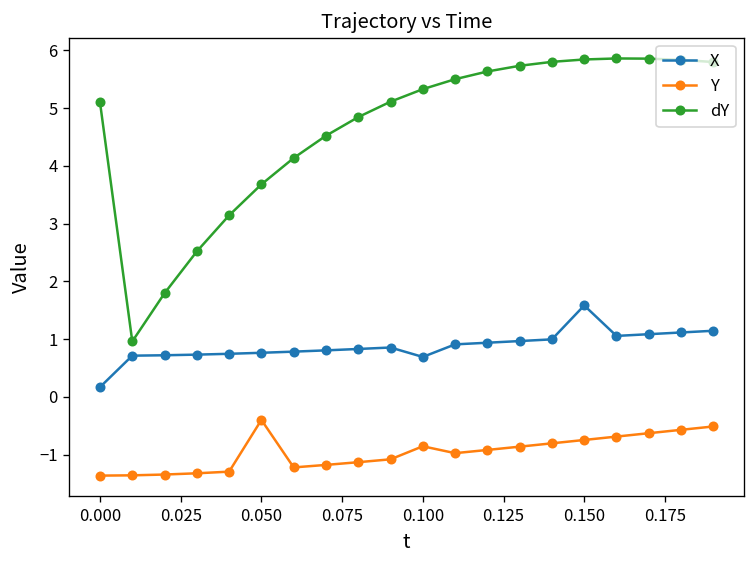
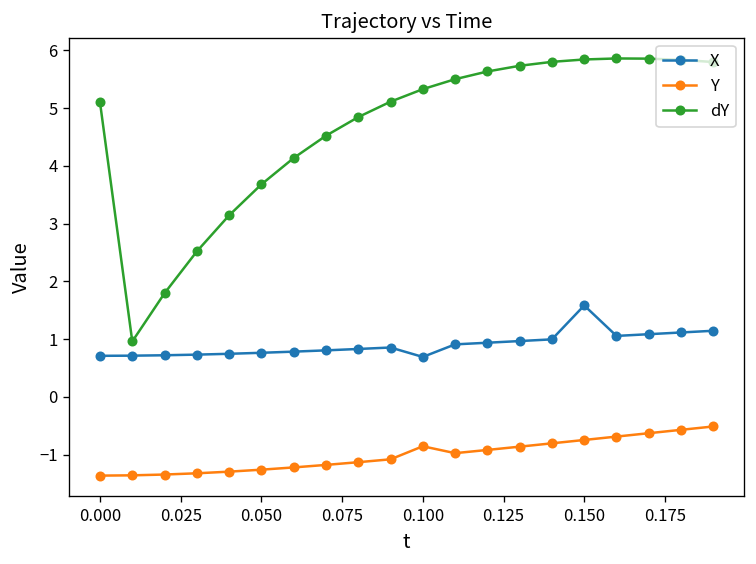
  {
    "X": {
-     "0.000": 0.2,
+     "0.000": 0.7,
      "0.050": 0.8,
      "0.100": 0.7,
      "0.150": 1.6
    },
    "Y": {
      "0.000": -1.4,
-     "0.050": -0.4,
+     "0.050": -1.3,
      "0.100": -0.9,
      "0.150": -0.7
    },
    "dY": {
      "0.000": 5.1,
      "0.050": 3.7,
      "0.100": 5.3,
      "0.150": 5.8
    }
  }
